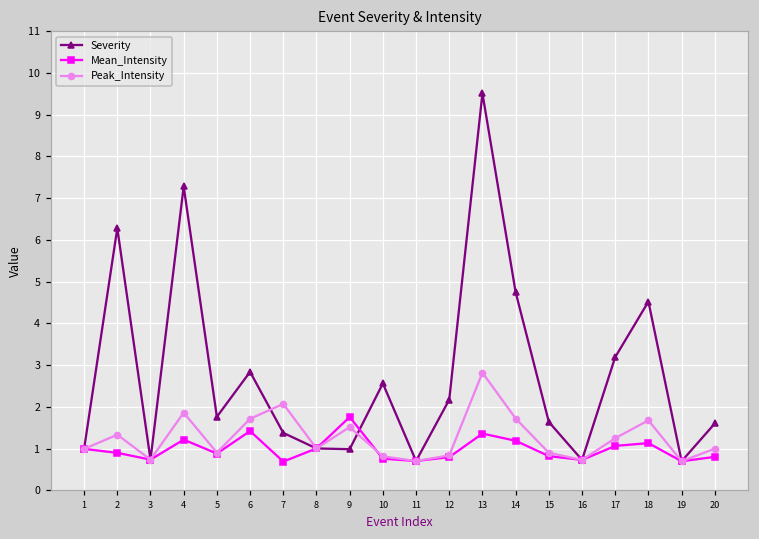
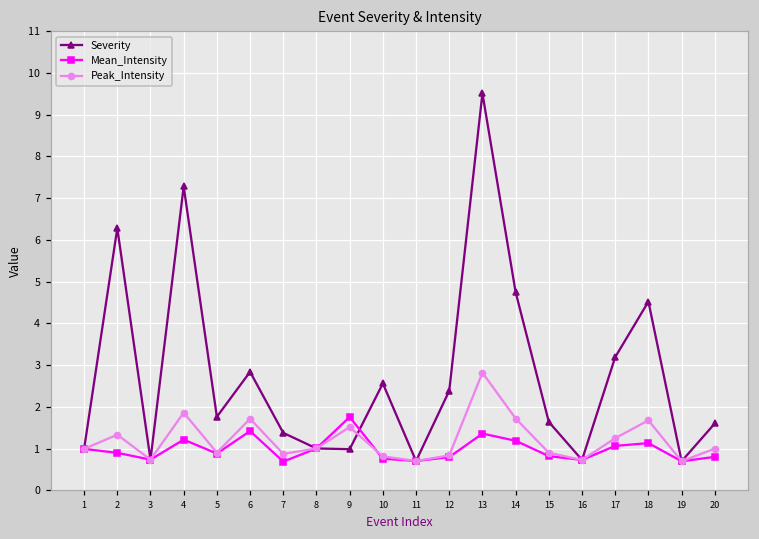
  {
    "Severity": {
      "2": 6.3,
      "4": 7.3,
      "5": 1.8,
      "6": 2.8,
      "7": 1.4,
      "9": 1.0,
      "10": 2.6,
-     "12": 2.2,
+     "12": 2.4,
      "13": 9.5,
      "14": 4.7,
      "15": 1.6,
      "17": 3.2,
      "18": 4.5,
      "20": 1.6
    },
    "Mean_Intensity": {
      "2": 0.9,
      "4": 1.2,
      "6": 1.4,
      "7": 0.7,
      "9": 1.8,
      "13": 1.4,
      "14": 1.2,
      "15": 0.8,
      "17": 1.1,
      "18": 1.1,
      "20": 0.8
    },
    "Peak_Intensity": {
      "2": 1.3,
      "4": 1.9,
      "6": 1.7,
-     "7": 2.1,
+     "7": 0.9,
      "9": 1.5,
      "13": 2.8,
      "14": 1.7,
      "15": 0.9,
      "17": 1.2,
      "18": 1.7,
      "20": 1.0
    }
  }
